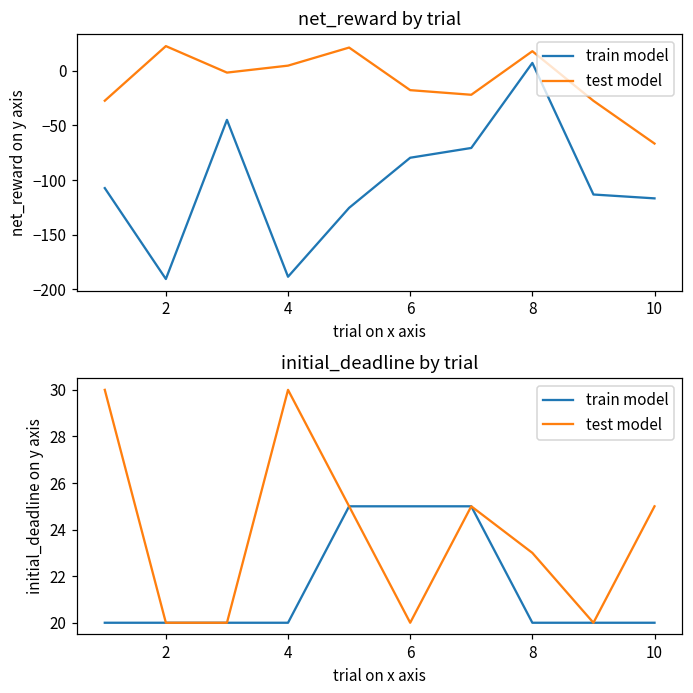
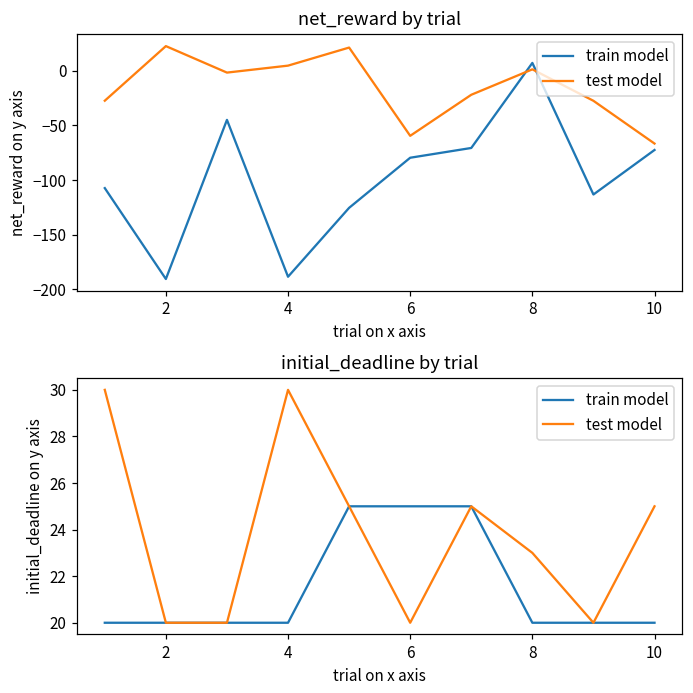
  {
    "net_reward by trial": {
      "train model": {
        "2": -190,
        "4": -190,
        "6": -80,
        "8": 10,
-       "10": -120
+       "10": -70
      },
      "test model": {
        "2": 20,
        "4": 0,
-       "6": -20,
-       "8": 20,
+       "6": -60,
+       "8": 0,
        "10": -70
      }
    },
    "initial_deadline by trial": {
      "train model": {
        "4": 20.0,
        "6": 25.0,
        "8": 20.0,
        "10": 20.0
      },
      "test model": {
        "4": 30.0,
        "6": 20.0,
        "8": 23.0,
        "10": 25.0
      }
    }
  }
